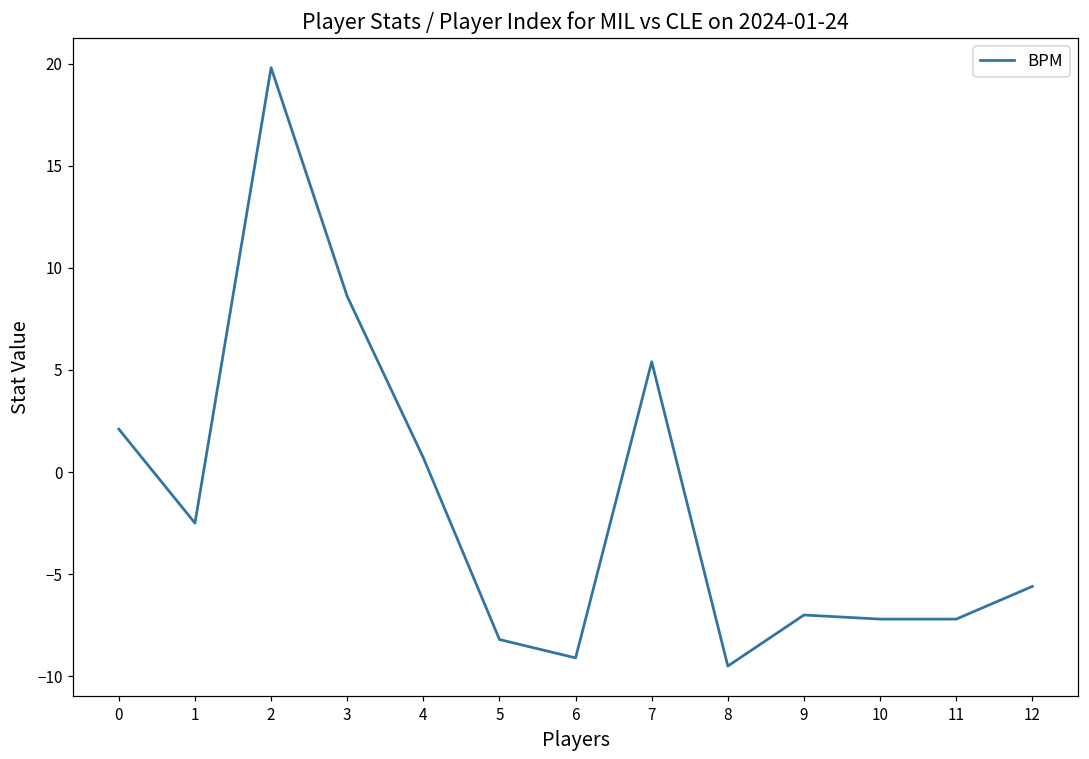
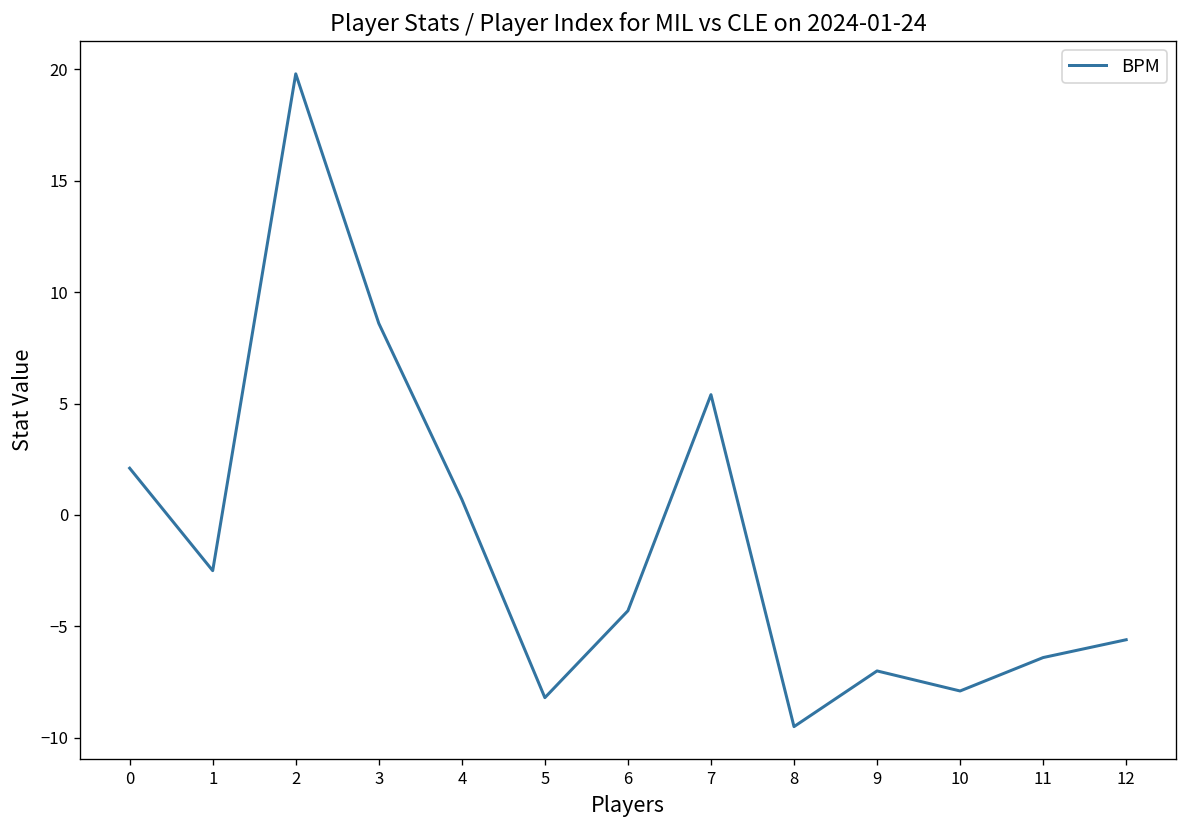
  {
    "0": 2.1,
    "1": -2.5,
    "2": 19.8,
    "3": 8.6,
    "4": 0.7,
    "5": -8.2,
-   "6": -9.1,
+   "6": -4.3,
    "7": 5.4,
    "8": -9.5,
    "9": -7.0,
-   "10": -7.2,
-   "11": -7.2,
+   "10": -7.9,
+   "11": -6.4,
    "12": -5.6
  }
